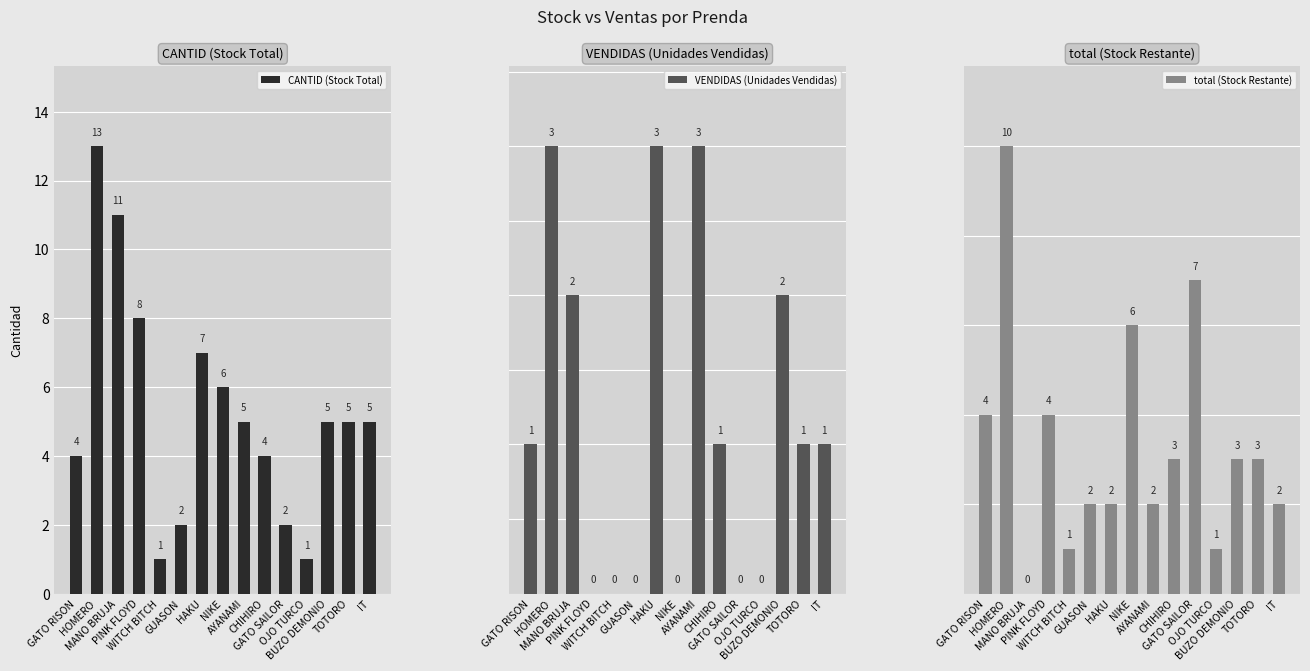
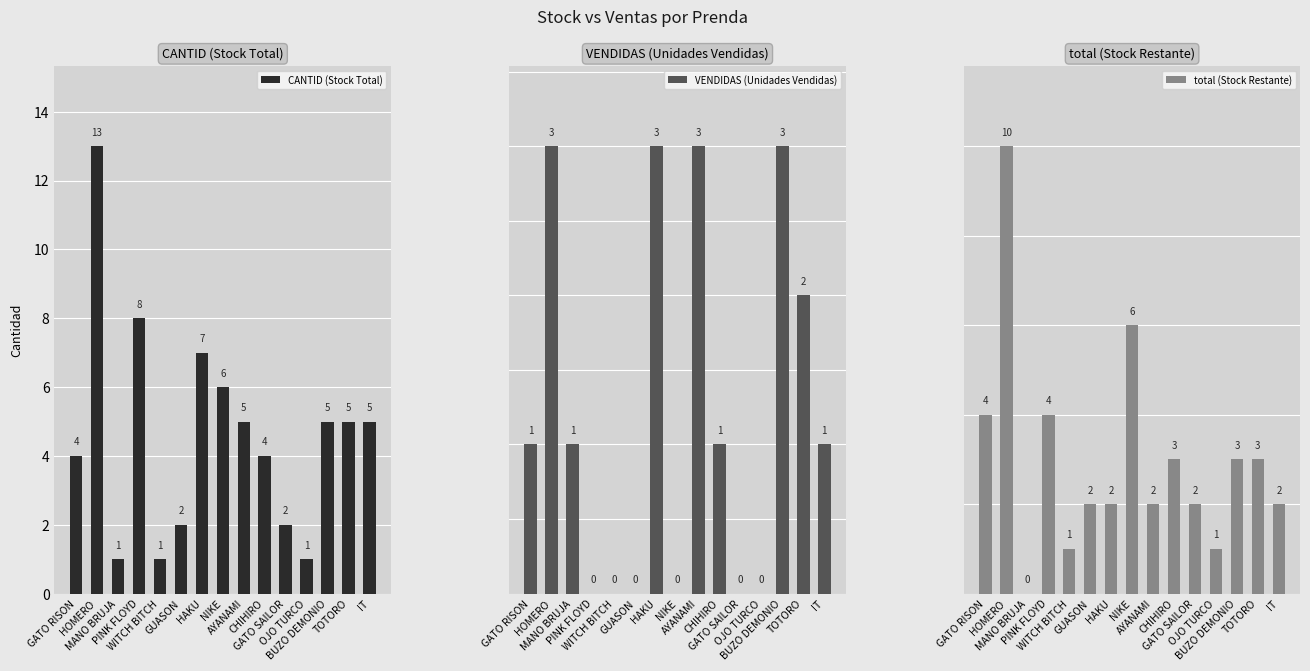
  {
    "CANTID (Stock Total)": {
      "GATO RISON": 4,
      "HOMERO": 13,
-     "MANO BRUJA": 11,
+     "MANO BRUJA": 1,
      "PINK FLOYD": 8,
      "WITCH BITCH": 1,
      "GUASON": 2,
      "HAKU": 7,
      "NIKE": 6,
      "AYANAMI": 5,
      "CHIHIRO": 4,
      "GATO SAILOR": 2,
      "OJO TURCO": 1,
      "BUZO DEMONIO": 5,
      "TOTORO": 5,
      "IT": 5
    },
    "VENDIDAS (Unidades Vendidas)": {
      "GATO RISON": 1,
      "HOMERO": 3,
-     "MANO BRUJA": 2,
+     "MANO BRUJA": 1,
      "PINK FLOYD": 0,
      "WITCH BITCH": 0,
      "GUASON": 0,
      "HAKU": 3,
      "NIKE": 0,
      "AYANAMI": 3,
      "CHIHIRO": 1,
      "GATO SAILOR": 0,
      "OJO TURCO": 0,
-     "BUZO DEMONIO": 2,
-     "TOTORO": 1,
+     "BUZO DEMONIO": 3,
+     "TOTORO": 2,
      "IT": 1
    },
    "total (Stock Restante)": {
      "GATO RISON": 4,
      "HOMERO": 10,
      "MANO BRUJA": 0,
      "PINK FLOYD": 4,
      "WITCH BITCH": 1,
      "GUASON": 2,
      "HAKU": 2,
      "NIKE": 6,
      "AYANAMI": 2,
      "CHIHIRO": 3,
-     "GATO SAILOR": 7,
+     "GATO SAILOR": 2,
      "OJO TURCO": 1,
      "BUZO DEMONIO": 3,
      "TOTORO": 3,
      "IT": 2
    }
  }
